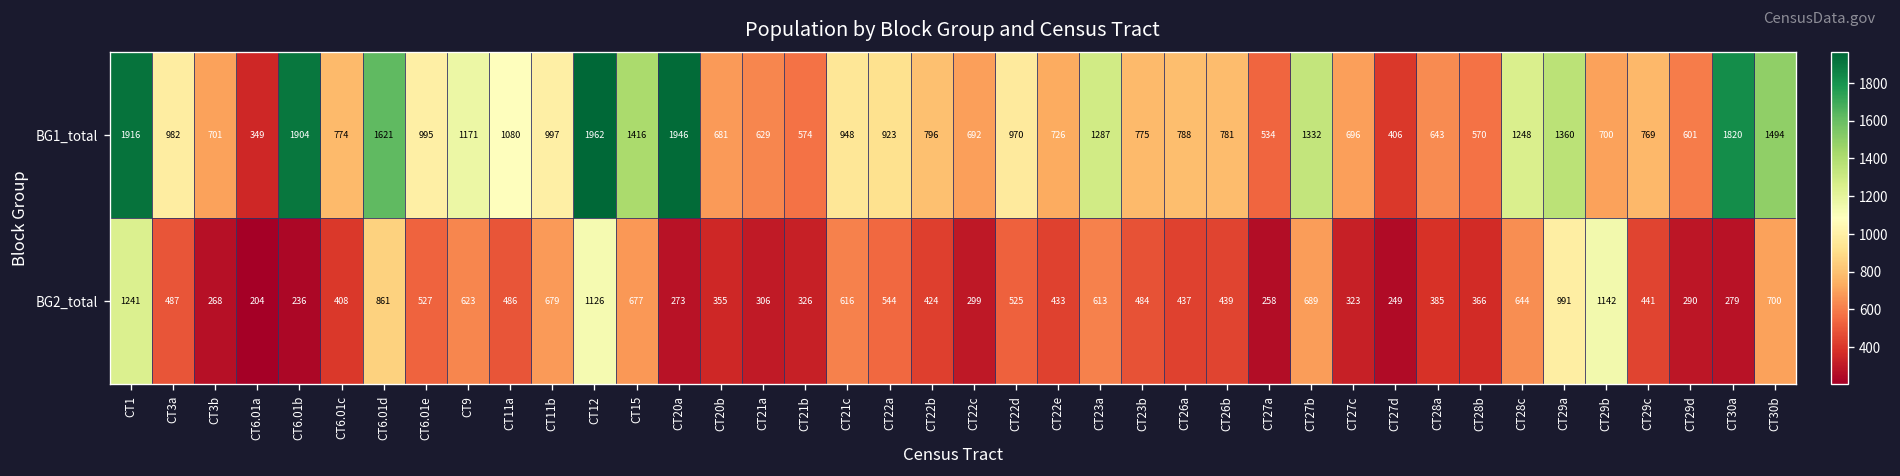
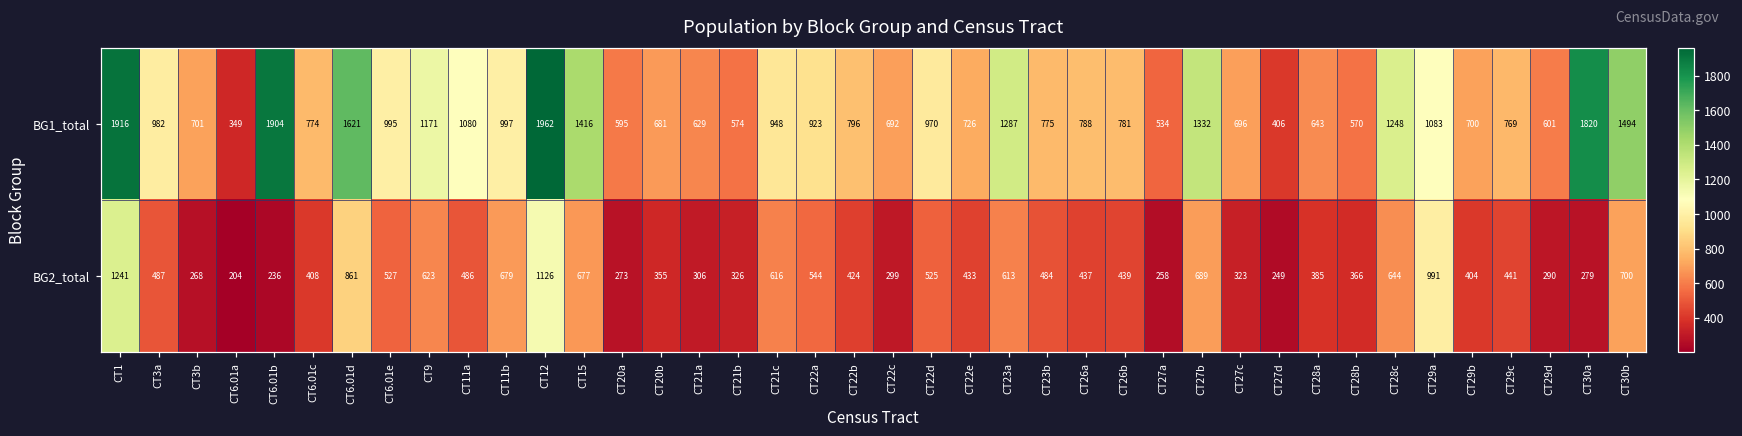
  {
    "BG1_total": {
      "CT1": 1916,
      "CT3a": 982,
      "CT3b": 701,
      "CT6.01a": 349,
      "CT6.01b": 1904,
      "CT6.01c": 774,
      "CT6.01d": 1621,
      "CT6.01e": 995,
      "CT9": 1171,
      "CT11a": 1080,
      "CT11b": 997,
      "CT12": 1962,
      "CT15": 1416,
-     "CT20a": 1946,
+     "CT20a": 595,
      "CT20b": 681,
      "CT21a": 629,
      "CT21b": 574,
      "CT21c": 948,
      "CT22a": 923,
      "CT22b": 796,
      "CT22c": 692,
      "CT22d": 970,
      "CT22e": 726,
      "CT23a": 1287,
      "CT23b": 775,
      "CT26a": 788,
      "CT26b": 781,
      "CT27a": 534,
      "CT27b": 1332,
      "CT27c": 696,
      "CT27d": 406,
      "CT28a": 643,
      "CT28b": 570,
      "CT28c": 1248,
-     "CT29a": 1360,
+     "CT29a": 1083,
      "CT29b": 700,
      "CT29c": 769,
      "CT29d": 601,
      "CT30a": 1820,
      "CT30b": 1494
    },
    "BG2_total": {
      "CT1": 1241,
      "CT3a": 487,
      "CT3b": 268,
      "CT6.01a": 204,
      "CT6.01b": 236,
      "CT6.01c": 408,
      "CT6.01d": 861,
      "CT6.01e": 527,
      "CT9": 623,
      "CT11a": 486,
      "CT11b": 679,
      "CT12": 1126,
      "CT15": 677,
      "CT20a": 273,
      "CT20b": 355,
      "CT21a": 306,
      "CT21b": 326,
      "CT21c": 616,
      "CT22a": 544,
      "CT22b": 424,
      "CT22c": 299,
      "CT22d": 525,
      "CT22e": 433,
      "CT23a": 613,
      "CT23b": 484,
      "CT26a": 437,
      "CT26b": 439,
      "CT27a": 258,
      "CT27b": 689,
      "CT27c": 323,
      "CT27d": 249,
      "CT28a": 385,
      "CT28b": 366,
      "CT28c": 644,
      "CT29a": 991,
-     "CT29b": 1142,
+     "CT29b": 404,
      "CT29c": 441,
      "CT29d": 290,
      "CT30a": 279,
      "CT30b": 700
    }
  }
